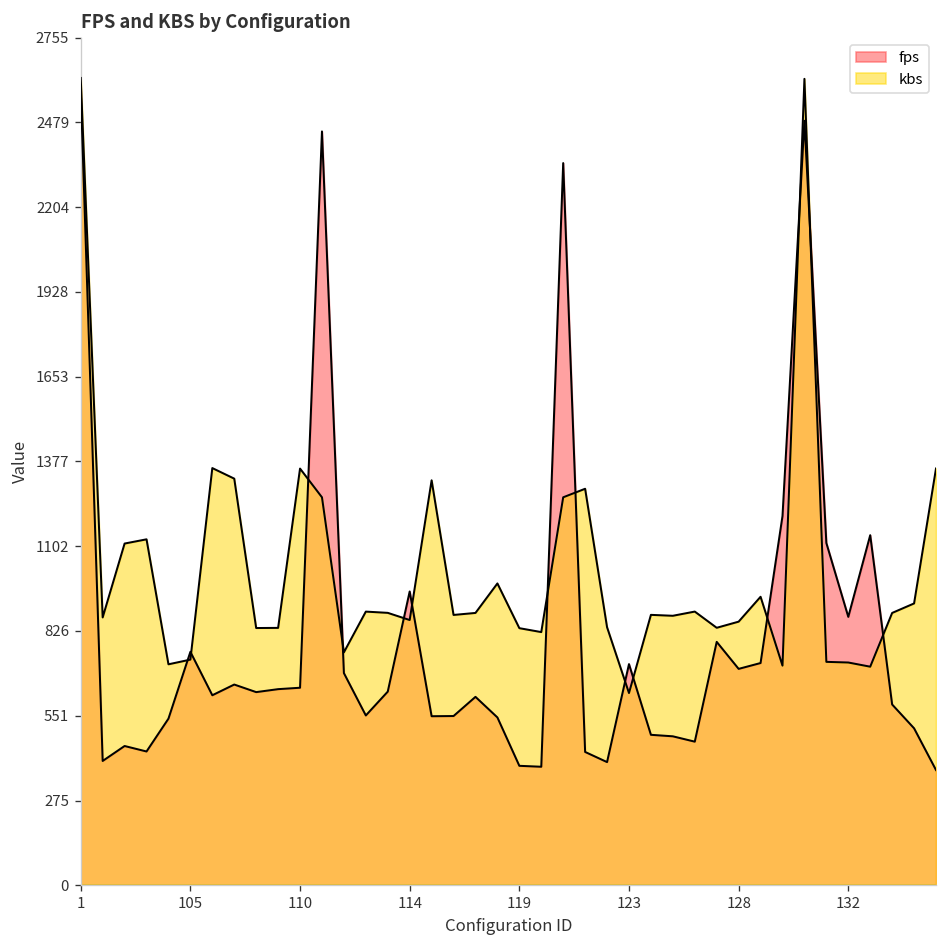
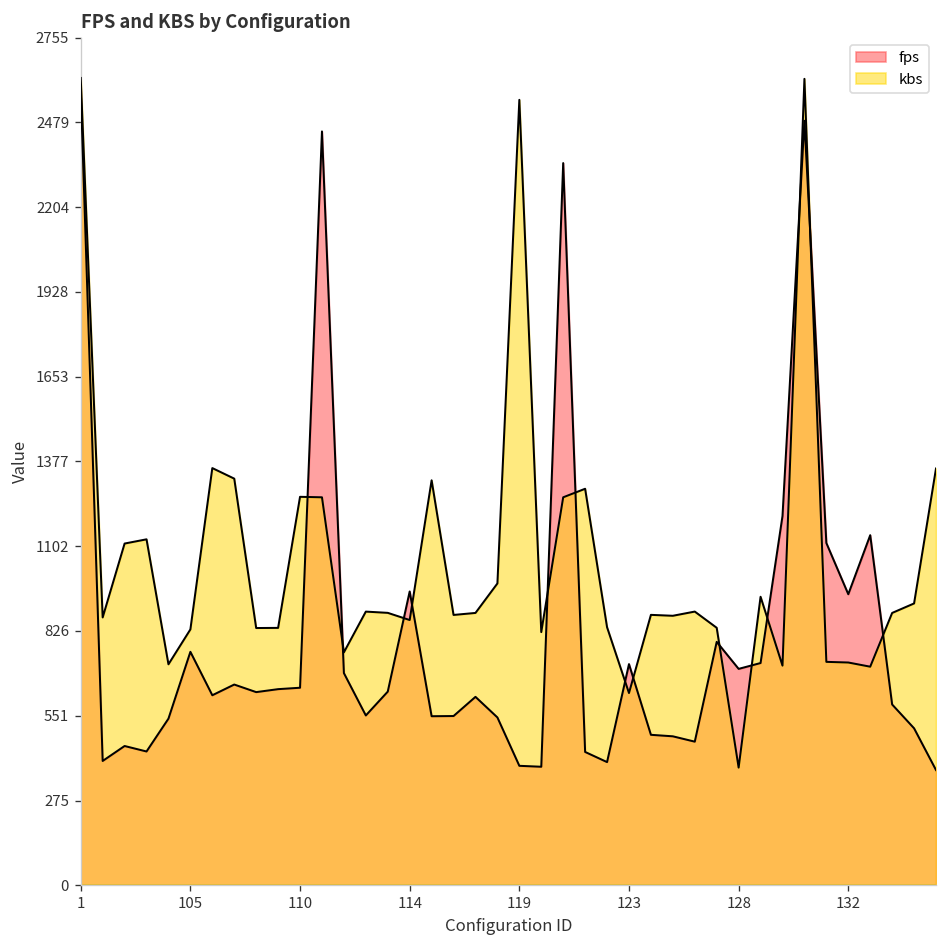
  {
    "fps": {
      "105": 760,
      "110": 640,
      "114": 950,
      "119": 390,
      "123": 720,
      "128": 700,
-     "132": 870
+     "132": 950
    },
    "kbs": {
-     "105": 730,
-     "110": 1350,
+     "105": 830,
+     "110": 1260,
      "114": 860,
-     "119": 840,
+     "119": 2550,
      "123": 620,
-     "128": 860,
+     "128": 380,
      "132": 720
    }
  }
